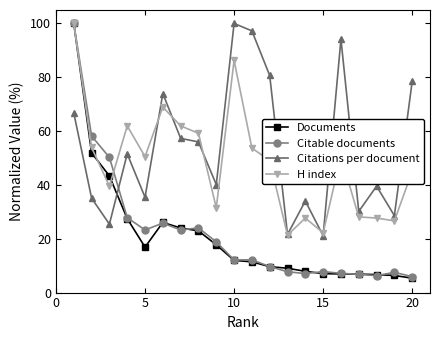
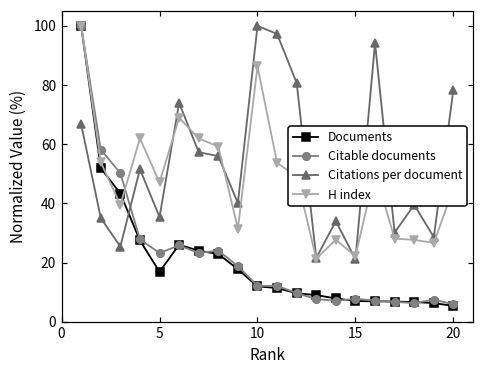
  {
    "Documents": {
      "5": 17
    },
    "H index": {
-     "5": 51,
+     "5": 47,
      "10": 86,
      "15": 22
    }
  }
